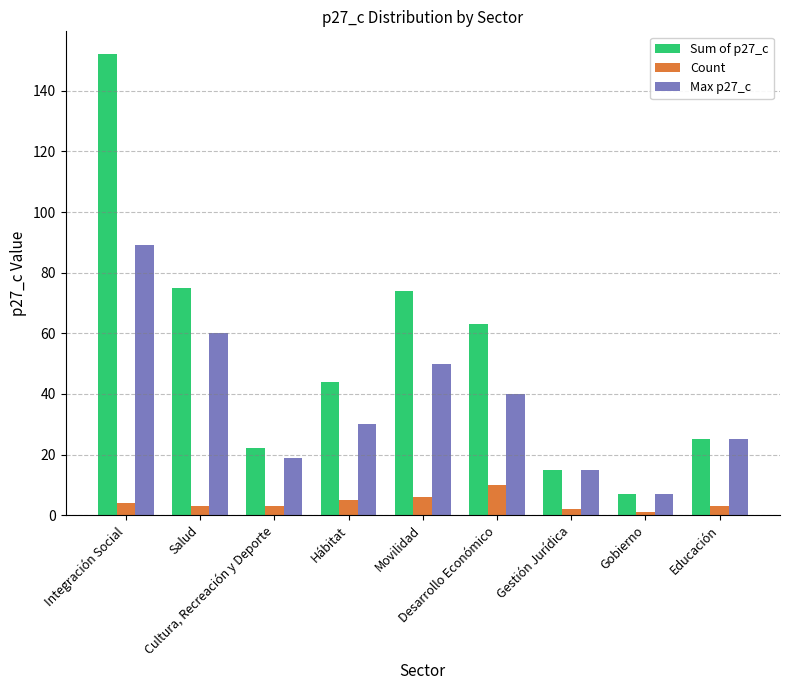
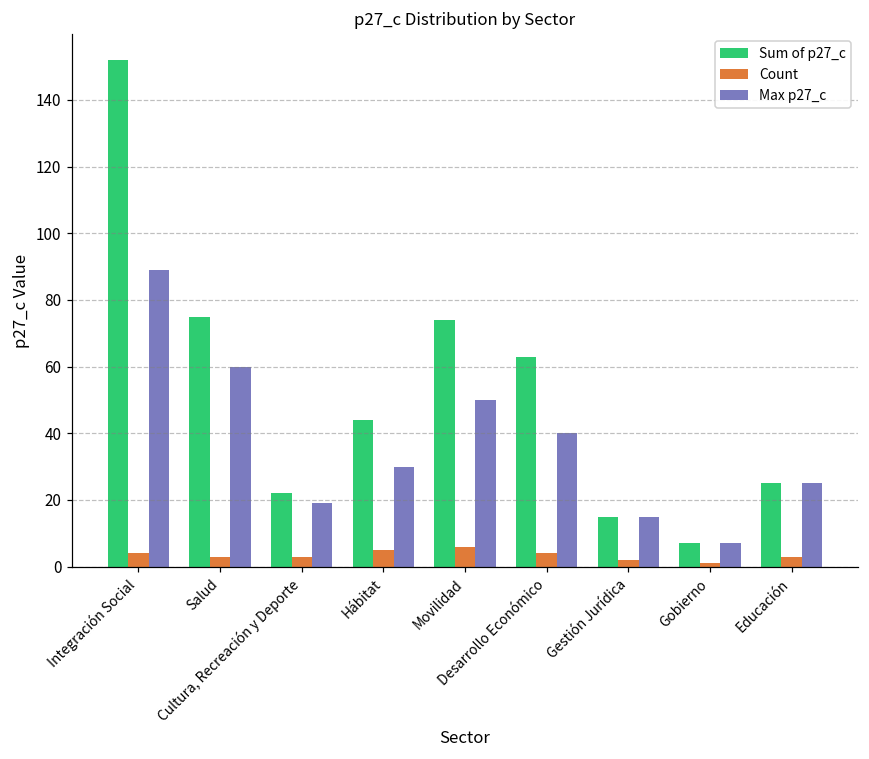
  {
    "Sum of p27_c": {
      "Integración Social": 152,
      "Salud": 75,
      "Cultura, Recreación y Deporte": 22,
      "Hábitat": 44,
      "Movilidad": 74,
      "Desarrollo Económico": 63,
      "Gestión Jurídica": 15,
      "Gobierno": 7,
      "Educación": 25
    },
    "Count": {
      "Integración Social": 4,
      "Salud": 3,
      "Cultura, Recreación y Deporte": 3,
      "Hábitat": 5,
      "Movilidad": 6,
-     "Desarrollo Económico": 10,
+     "Desarrollo Económico": 4,
      "Gestión Jurídica": 2,
      "Gobierno": 1,
      "Educación": 3
    },
    "Max p27_c": {
      "Integración Social": 89,
      "Salud": 60,
      "Cultura, Recreación y Deporte": 19,
      "Hábitat": 30,
      "Movilidad": 50,
      "Desarrollo Económico": 40,
      "Gestión Jurídica": 15,
      "Gobierno": 7,
      "Educación": 25
    }
  }
